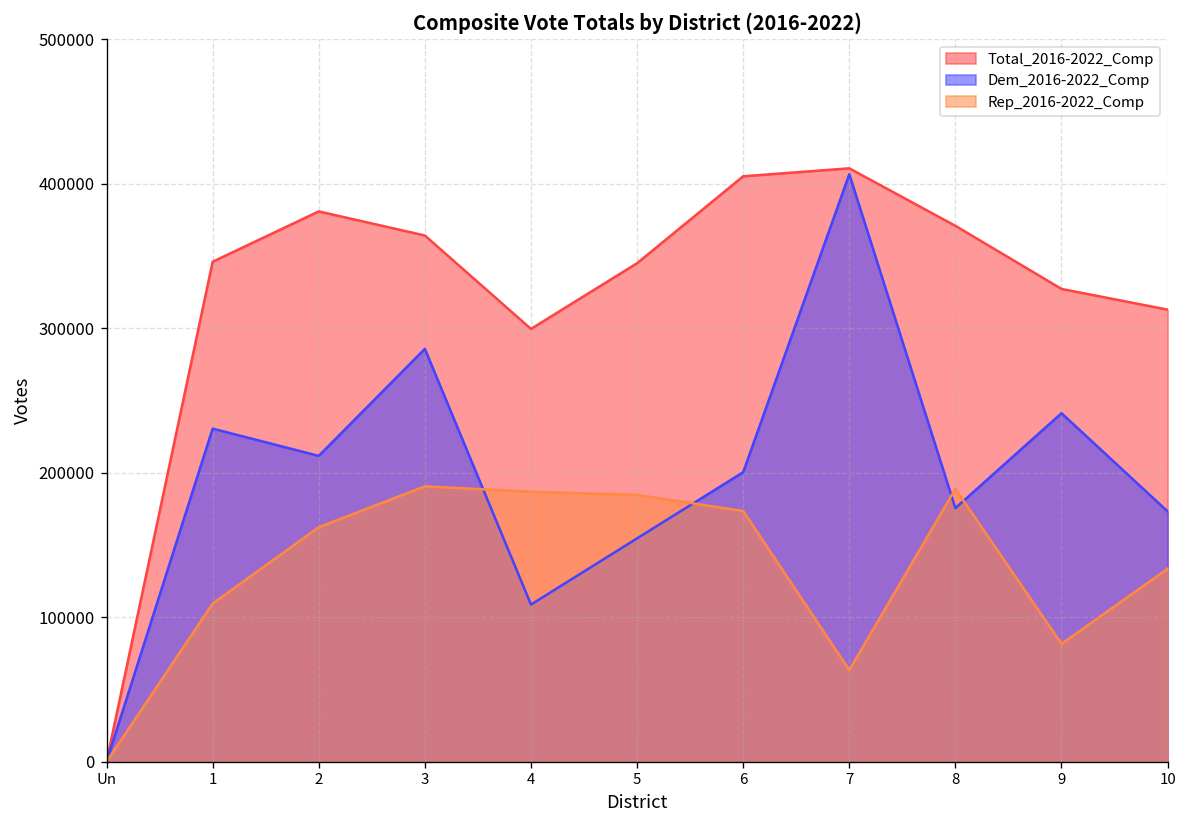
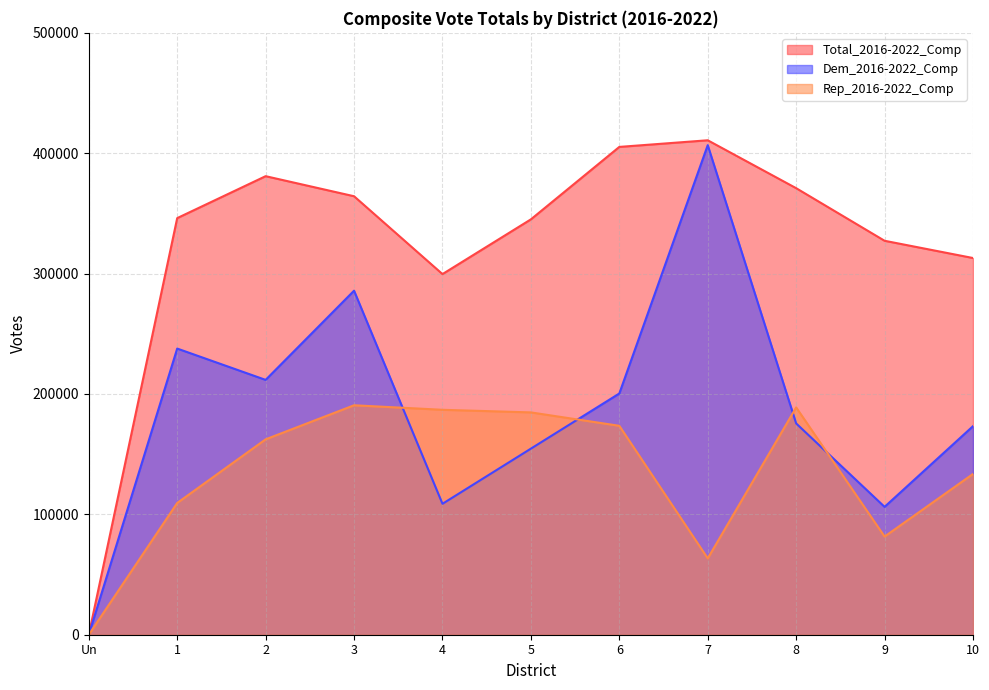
  {
    "Dem_2016-2022_Comp": {
-     "1": 231000,
+     "1": 238000,
      "2": 212000,
      "3": 286000,
      "4": 109000,
      "5": 155000,
      "6": 200000,
      "7": 407000,
      "8": 176000,
-     "9": 241000,
+     "9": 106000,
      "10": 173000
    }
  }
